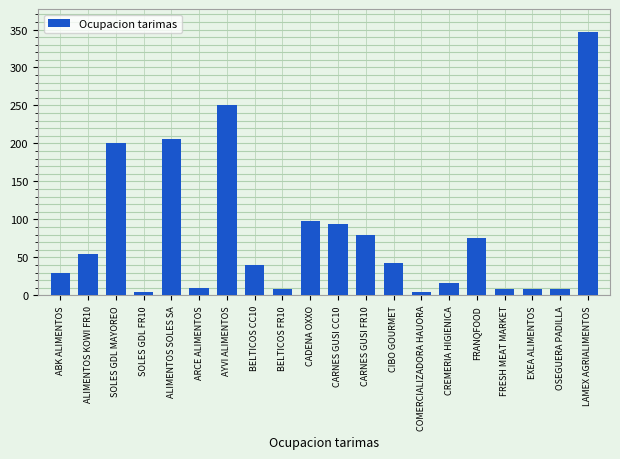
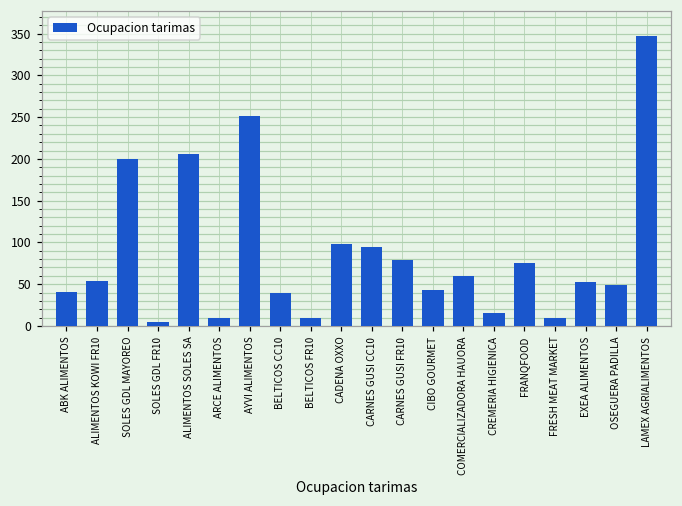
  {
-   "ABK ALIMENTOS": 30,
+   "ABK ALIMENTOS": 40,
    "ALIMENTOS KOWI FR10": 50,
    "SOLES GDL MAYOREO": 200,
    "SOLES GDL FR10": 10,
    "ALIMENTOS SOLES SA": 210,
    "ARCE ALIMENTOS": 10,
    "AYVI ALIMENTOS": 250,
    "BELTICOS CC10": 40,
    "BELTICOS FR10": 10,
    "CADENA OXXO": 100,
    "CARNES GUSI CC10": 90,
    "CARNES GUSI FR10": 80,
    "CIBO GOURMET": 40,
-   "COMERCIALIZADORA HAUORA": 10,
+   "COMERCIALIZADORA HAUORA": 60,
    "CREMERIA HIGIENICA": 20,
    "FRANQFOOD": 80,
    "FRESH MEAT MARKET": 10,
-   "EXEA ALIMENTOS": 10,
-   "OSEGUERA PADILLA": 10,
+   "EXEA ALIMENTOS": 50,
+   "OSEGUERA PADILLA": 50,
    "LAMEX AGRIALIMENTOS": 350
  }
